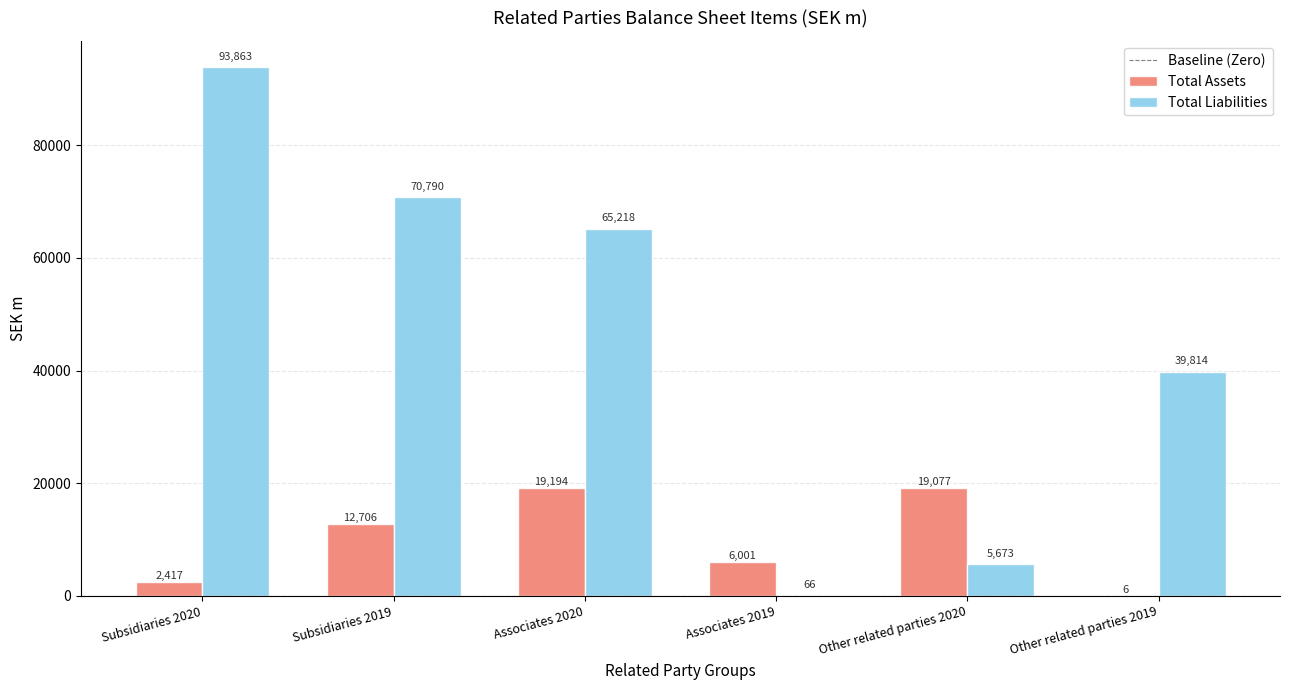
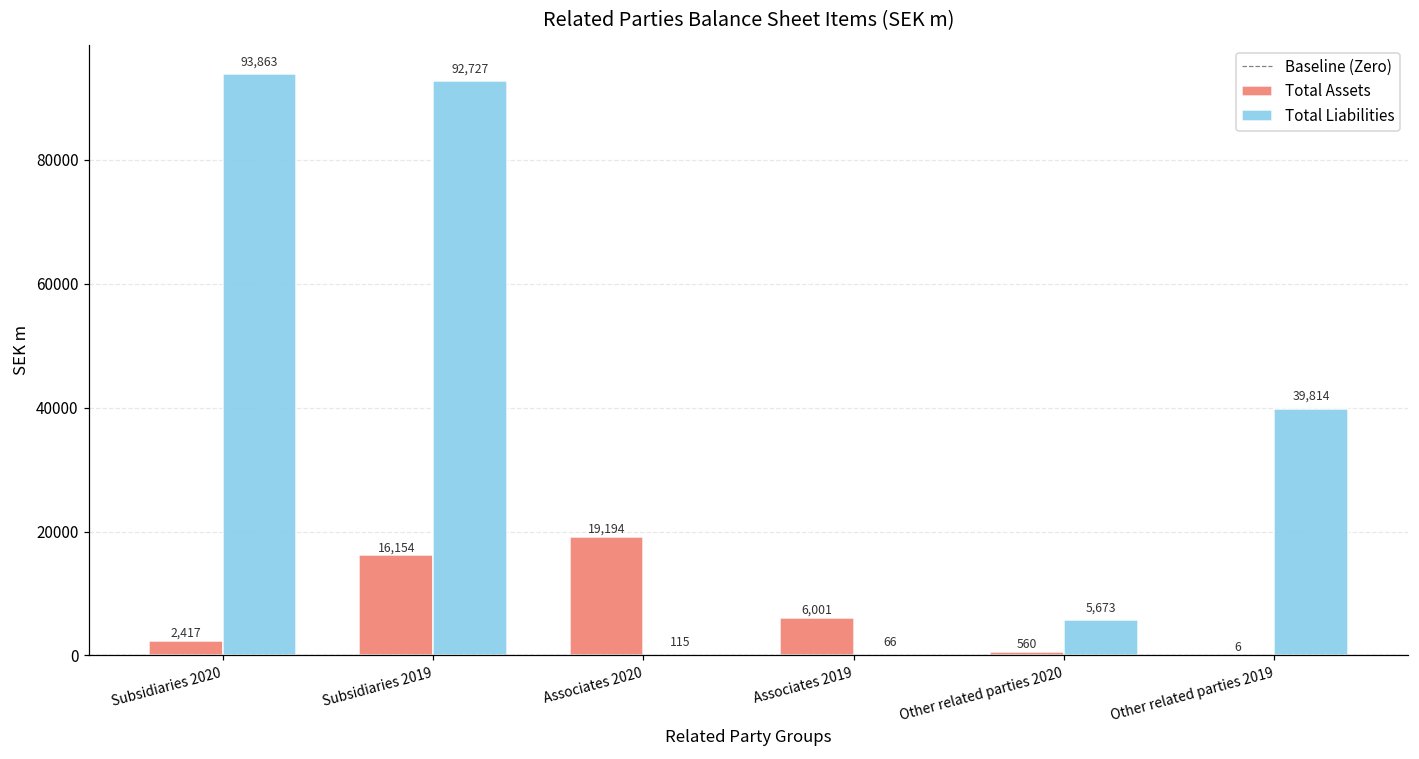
  {
    "Total Assets": {
      "Subsidiaries 2020": "2,417",
-     "Subsidiaries 2019": "12,706",
+     "Subsidiaries 2019": "16,154",
      "Associates 2020": "19,194",
      "Associates 2019": "6,001",
-     "Other related parties 2020": "19,077",
+     "Other related parties 2020": "560",
      "Other related parties 2019": "6"
    },
    "Total Liabilities": {
      "Subsidiaries 2020": "93,863",
-     "Subsidiaries 2019": "70,790",
-     "Associates 2020": "65,218",
+     "Subsidiaries 2019": "92,727",
+     "Associates 2020": "115",
      "Associates 2019": "66",
      "Other related parties 2020": "5,673",
      "Other related parties 2019": "39,814"
    }
  }
